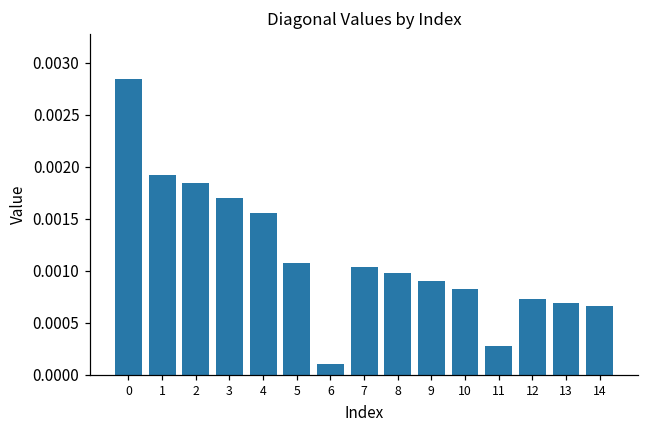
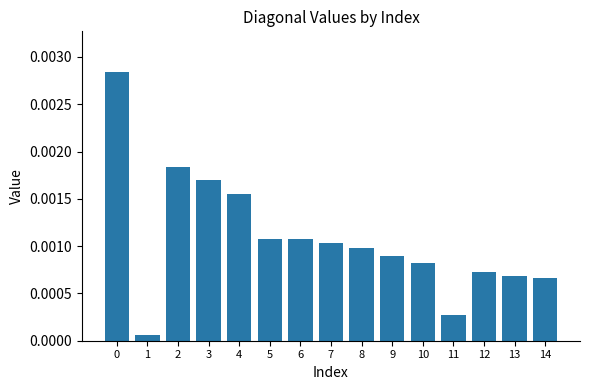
  {
    "0": 0.0028,
-   "1": 0.0019,
+   "1": 0.0001,
    "2": 0.0018,
    "3": 0.0017,
    "4": 0.0016,
    "5": 0.0011,
-   "6": 0.0001,
+   "6": 0.0011,
    "7": 0.0010,
    "8": 0.0010,
    "9": 0.0009,
    "10": 0.0008,
    "11": 0.0003,
    "12": 0.0007,
    "13": 0.0007,
    "14": 0.0007
  }
